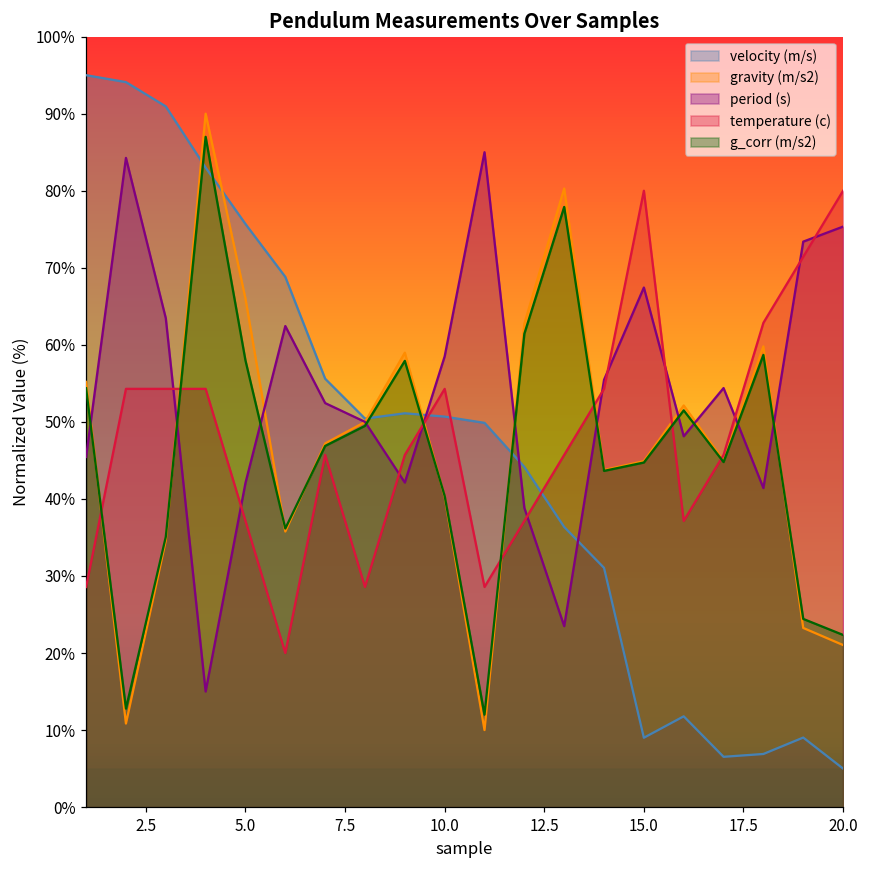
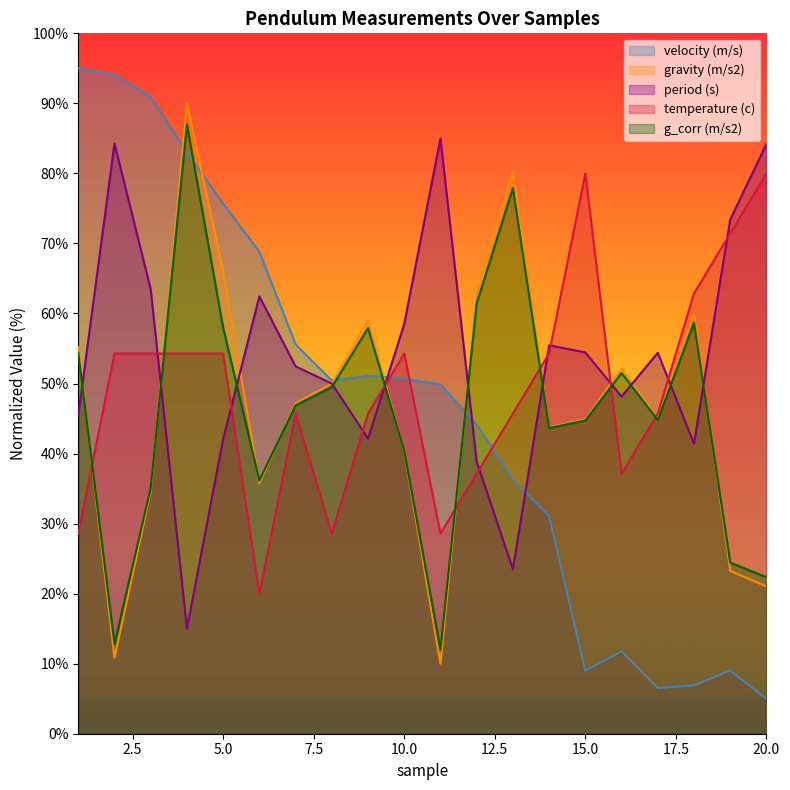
  {
    "velocity (m/s)": {
      "5.0": "76%",
      "10.0": "51%",
      "15.0": "9%"
    },
    "gravity (m/s2)": {
      "5.0": "66%",
      "20.0": "21%"
    },
    "period (s)": {
      "5.0": "42%",
      "10.0": "59%",
-     "15.0": "67%",
-     "20.0": "75%"
+     "15.0": "54%",
+     "20.0": "84%"
    },
    "temperature (c)": {
-     "5.0": "37%",
+     "5.0": "54%",
      "10.0": "54%",
      "15.0": "80%",
      "20.0": "80%"
    },
    "g_corr (m/s2)": {
      "5.0": "58%",
      "20.0": "22%"
    }
  }
